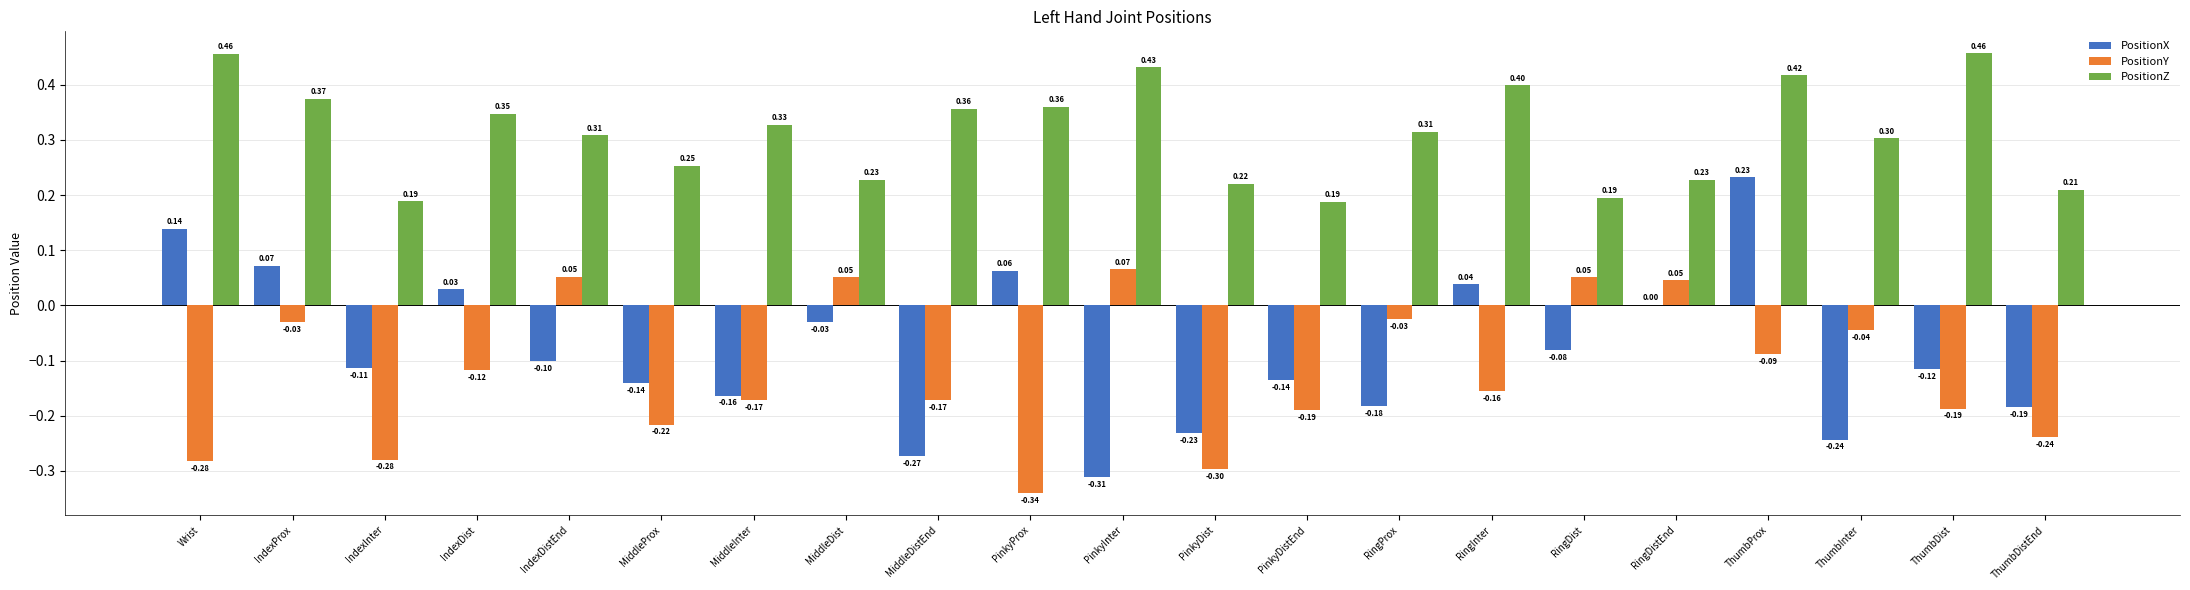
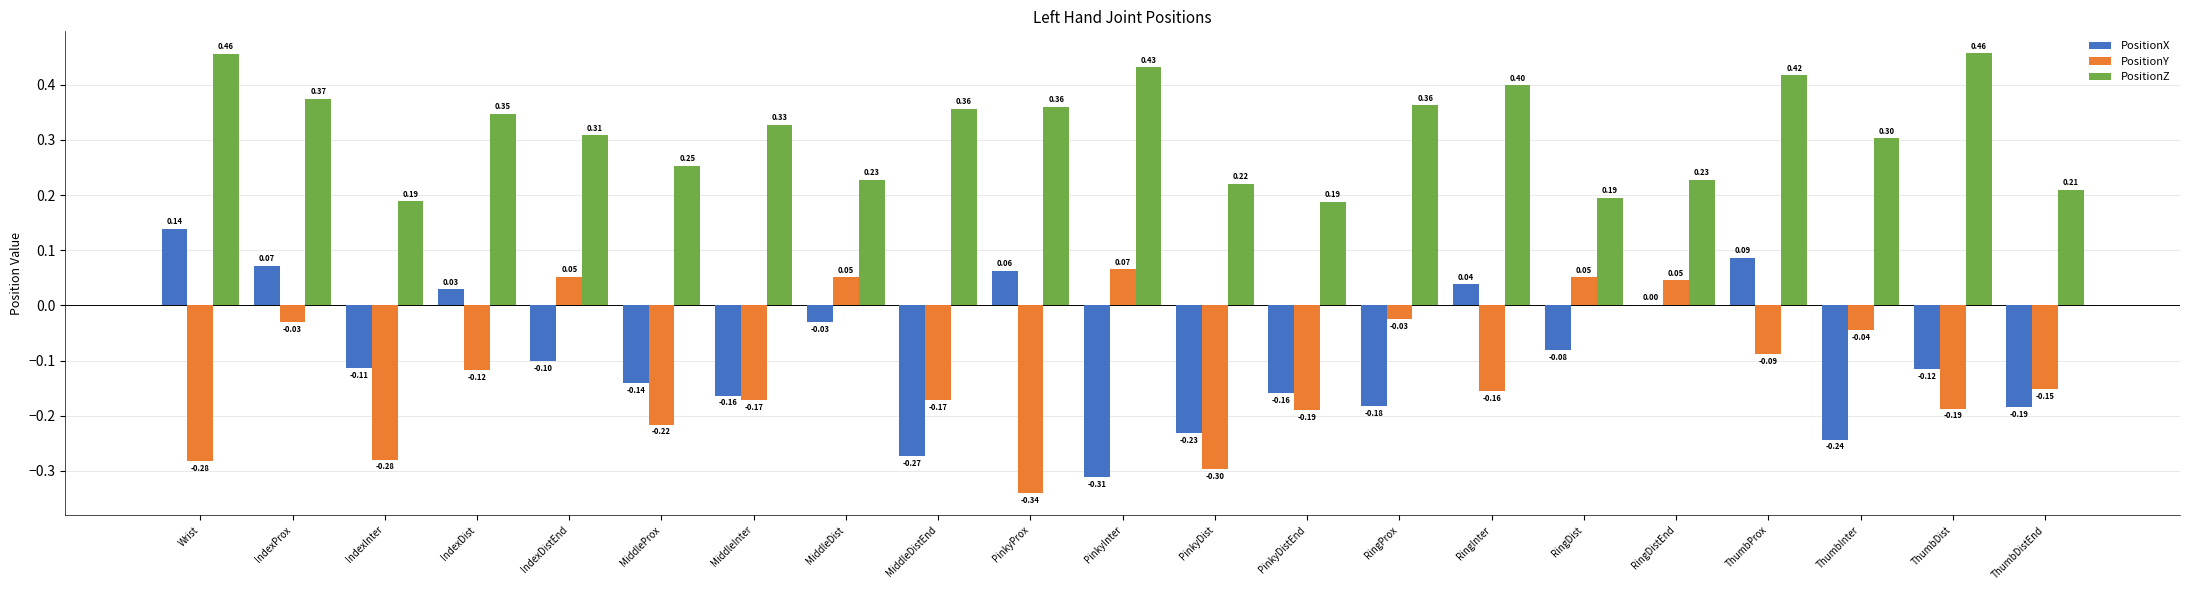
  {
    "PositionX": {
      "Wrist": 0.14,
      "IndexProx": 0.07,
      "IndexInter": -0.11,
      "IndexDist": 0.03,
      "IndexDistEnd": -0.10,
      "MiddleProx": -0.14,
      "MiddleInter": -0.16,
      "MiddleDist": -0.03,
      "MiddleDistEnd": -0.27,
      "PinkyProx": 0.06,
      "PinkyInter": -0.31,
      "PinkyDist": -0.23,
-     "PinkyDistEnd": -0.14,
+     "PinkyDistEnd": -0.16,
      "RingProx": -0.18,
      "RingInter": 0.04,
      "RingDist": -0.08,
      "RingDistEnd": 0.00,
-     "ThumbProx": 0.23,
+     "ThumbProx": 0.09,
      "ThumbInter": -0.24,
      "ThumbDist": -0.12,
      "ThumbDistEnd": -0.19
    },
    "PositionY": {
      "Wrist": -0.28,
      "IndexProx": -0.03,
      "IndexInter": -0.28,
      "IndexDist": -0.12,
      "IndexDistEnd": 0.05,
      "MiddleProx": -0.22,
      "MiddleInter": -0.17,
      "MiddleDist": 0.05,
      "MiddleDistEnd": -0.17,
      "PinkyProx": -0.34,
      "PinkyInter": 0.07,
      "PinkyDist": -0.30,
      "PinkyDistEnd": -0.19,
      "RingProx": -0.03,
      "RingInter": -0.16,
      "RingDist": 0.05,
      "RingDistEnd": 0.05,
      "ThumbProx": -0.09,
      "ThumbInter": -0.04,
      "ThumbDist": -0.19,
-     "ThumbDistEnd": -0.24
+     "ThumbDistEnd": -0.15
    },
    "PositionZ": {
      "Wrist": 0.46,
      "IndexProx": 0.37,
      "IndexInter": 0.19,
      "IndexDist": 0.35,
      "IndexDistEnd": 0.31,
      "MiddleProx": 0.25,
      "MiddleInter": 0.33,
      "MiddleDist": 0.23,
      "MiddleDistEnd": 0.36,
      "PinkyProx": 0.36,
      "PinkyInter": 0.43,
      "PinkyDist": 0.22,
      "PinkyDistEnd": 0.19,
-     "RingProx": 0.31,
+     "RingProx": 0.36,
      "RingInter": 0.40,
      "RingDist": 0.19,
      "RingDistEnd": 0.23,
      "ThumbProx": 0.42,
      "ThumbInter": 0.30,
      "ThumbDist": 0.46,
      "ThumbDistEnd": 0.21
    }
  }
